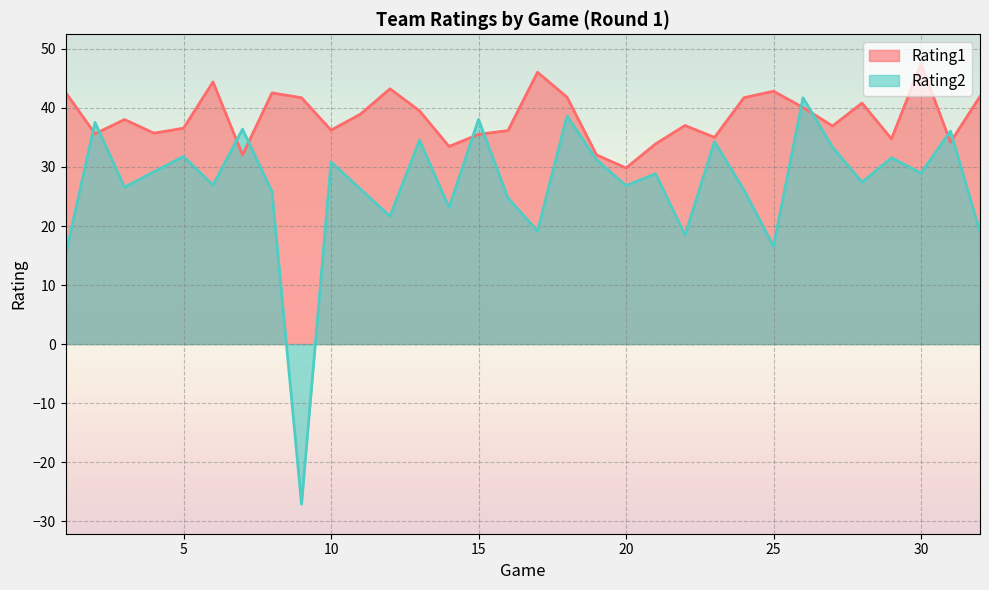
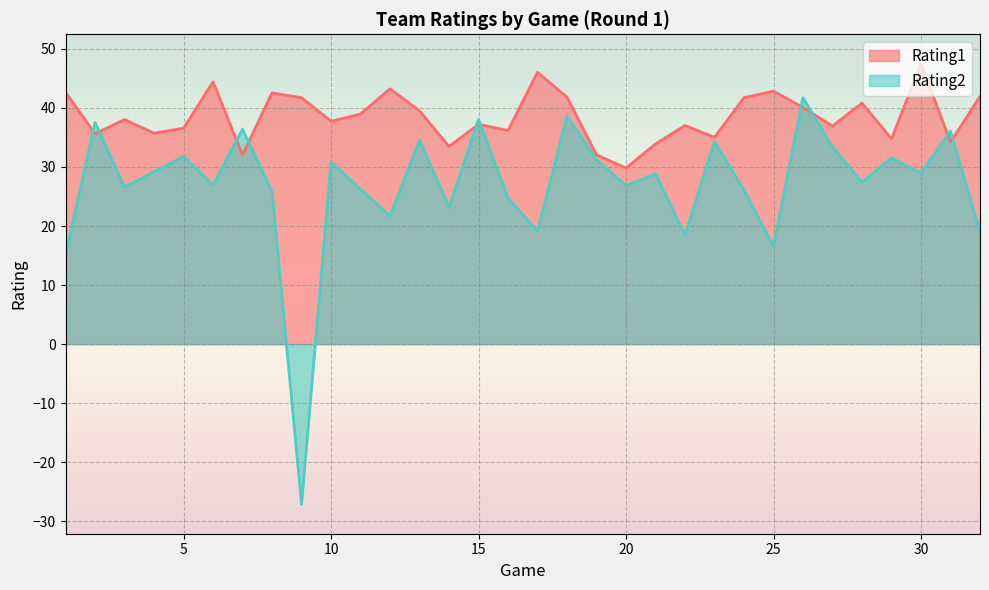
  {
    "Rating1": {
      "5": 37,
-     "10": 36,
-     "15": 36,
+     "10": 38,
+     "15": 37,
      "20": 30,
      "25": 43
    }
  }
